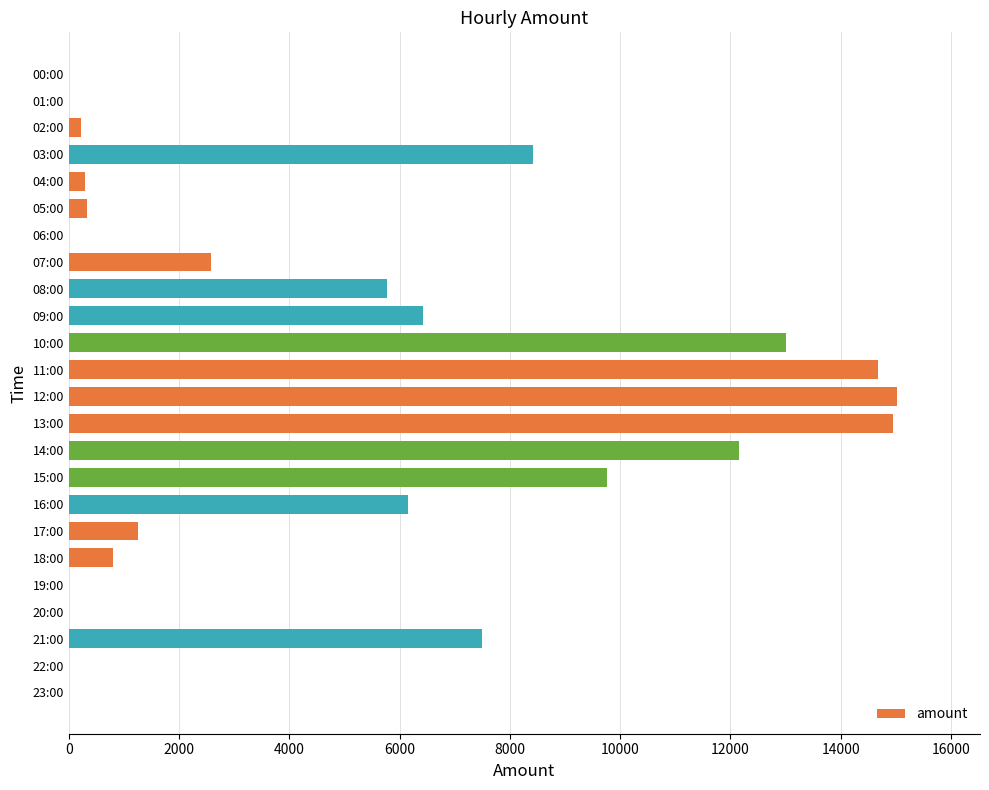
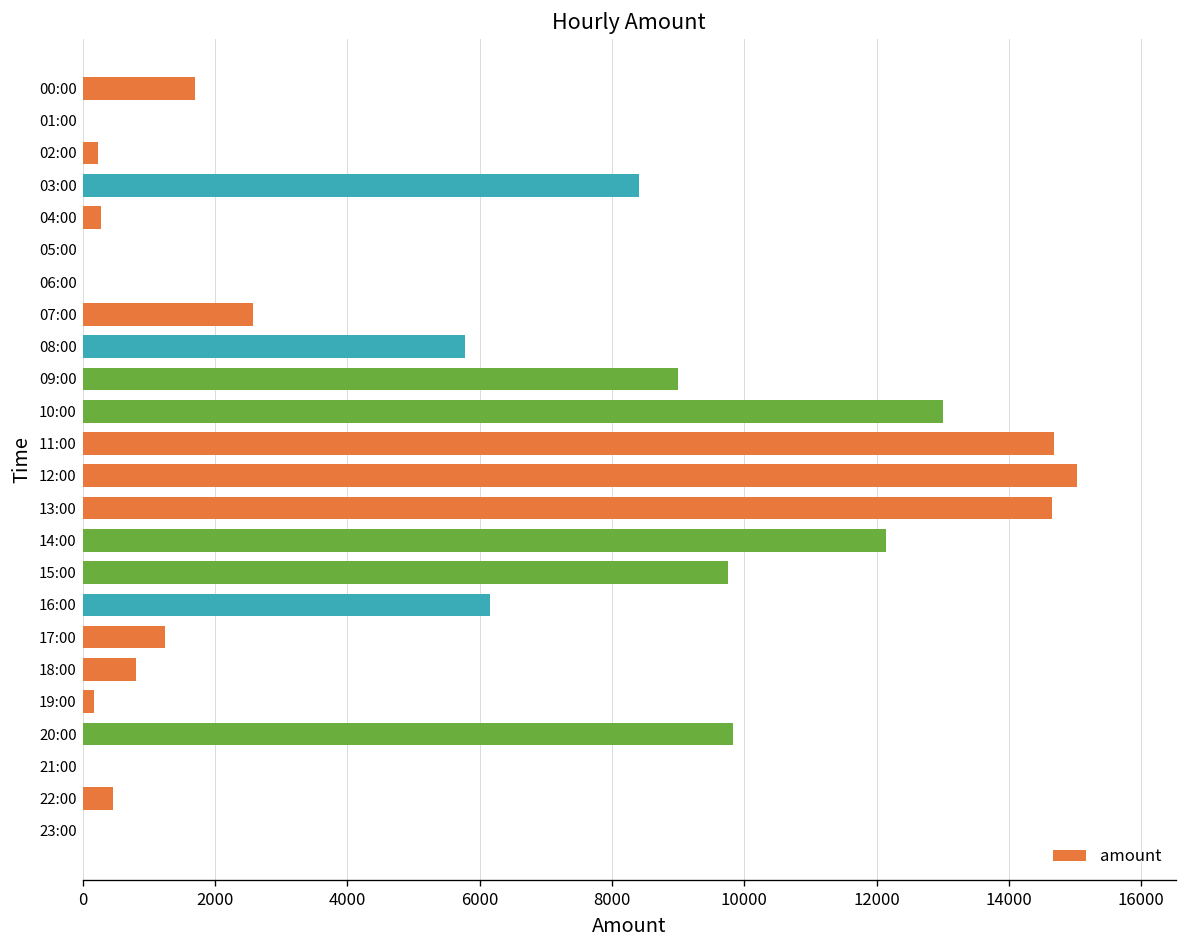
  {
-   "00:00": 0,
+   "00:00": 1700,
    "01:00": 0,
    "02:00": 200,
    "03:00": 8400,
    "04:00": 300,
-   "05:00": 300,
+   "05:00": 0,
    "06:00": 0,
    "07:00": 2600,
    "08:00": 5800,
-   "09:00": 6400,
+   "09:00": 9000,
    "10:00": 13000,
    "11:00": 14700,
    "12:00": 15000,
-   "13:00": 14900,
+   "13:00": 14600,
    "14:00": 12200,
    "15:00": 9800,
    "16:00": 6200,
    "17:00": 1300,
    "18:00": 800,
-   "19:00": 0,
-   "20:00": 0,
-   "21:00": 7500,
-   "22:00": 0,
+   "19:00": 200,
+   "20:00": 9800,
+   "21:00": 0,
+   "22:00": 500,
    "23:00": 0
  }
